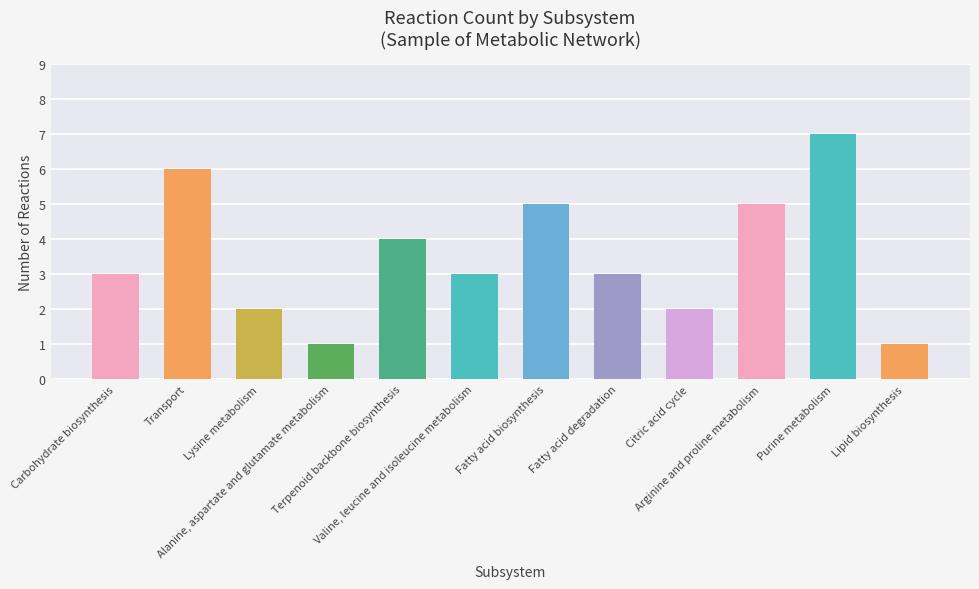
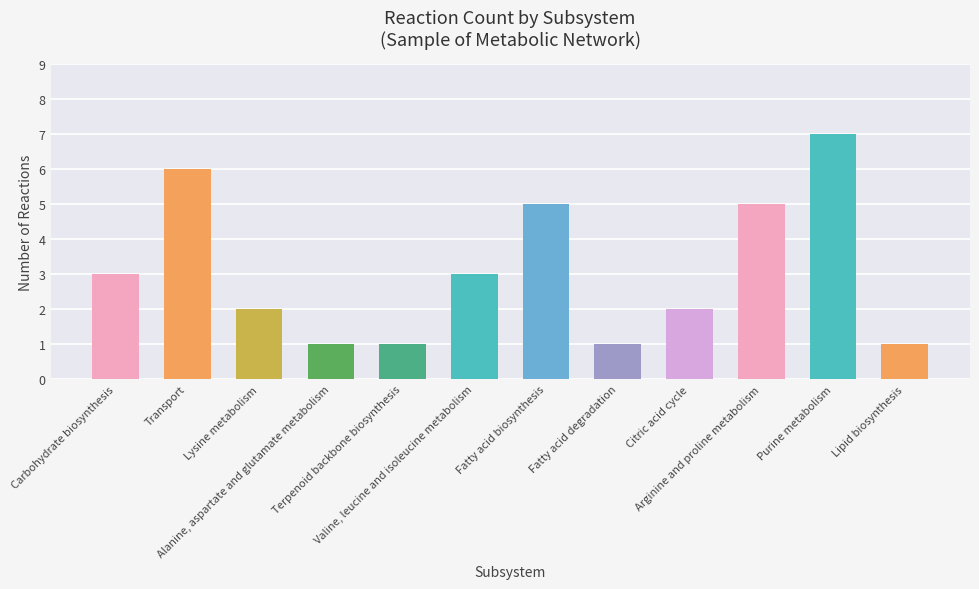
  {
    "Carbohydrate biosynthesis": 3,
    "Transport": 6,
    "Lysine metabolism": 2,
    "Alanine, aspartate and glutamate metabolism": 1,
-   "Terpenoid backbone biosynthesis": 4,
+   "Terpenoid backbone biosynthesis": 1,
    "Valine, leucine and isoleucine metabolism": 3,
    "Fatty acid biosynthesis": 5,
-   "Fatty acid degradation": 3,
+   "Fatty acid degradation": 1,
    "Citric acid cycle": 2,
    "Arginine and proline metabolism": 5,
    "Purine metabolism": 7,
    "Lipid biosynthesis": 1
  }
